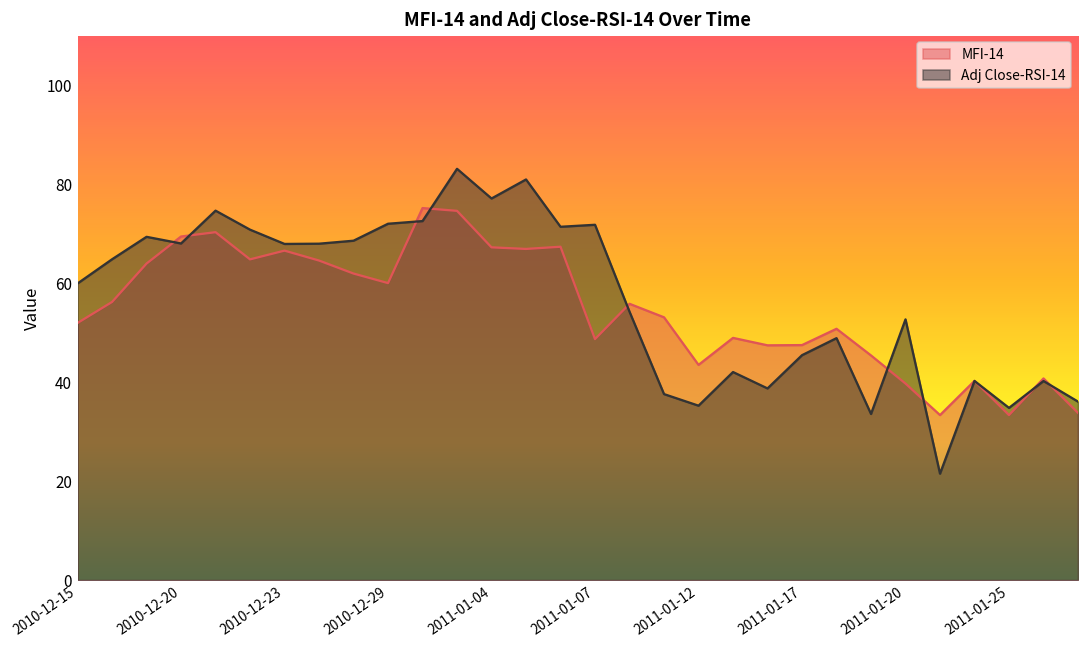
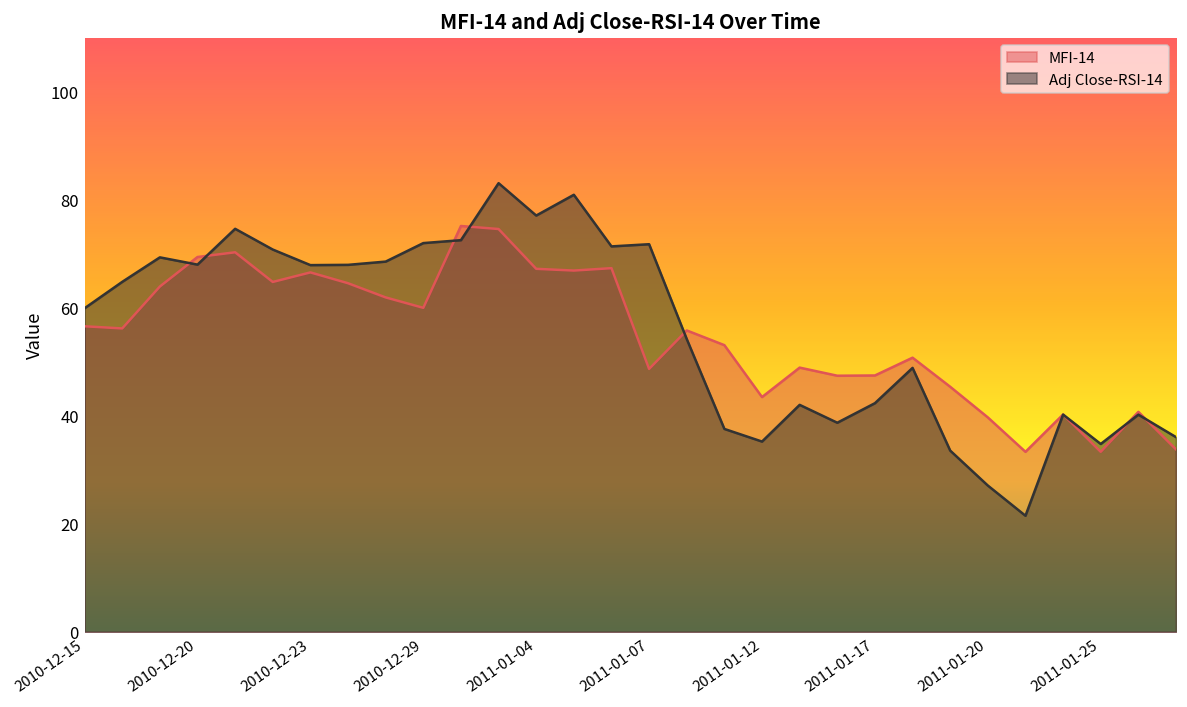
  {
    "MFI-14": {
-     "2010-12-15": 52,
+     "2010-12-15": 57,
      "2010-12-20": 69,
      "2010-12-23": 67,
      "2010-12-29": 60,
      "2011-01-04": 67,
      "2011-01-07": 49,
      "2011-01-12": 43,
      "2011-01-17": 47,
      "2011-01-20": 40,
      "2011-01-25": 33
    },
    "Adj Close-RSI-14": {
      "2010-12-15": 60,
      "2010-12-20": 68,
      "2010-12-23": 68,
      "2010-12-29": 72,
      "2011-01-04": 77,
      "2011-01-07": 72,
      "2011-01-12": 35,
-     "2011-01-17": 45,
-     "2011-01-20": 53,
+     "2011-01-17": 42,
+     "2011-01-20": 27,
      "2011-01-25": 35
    }
  }
